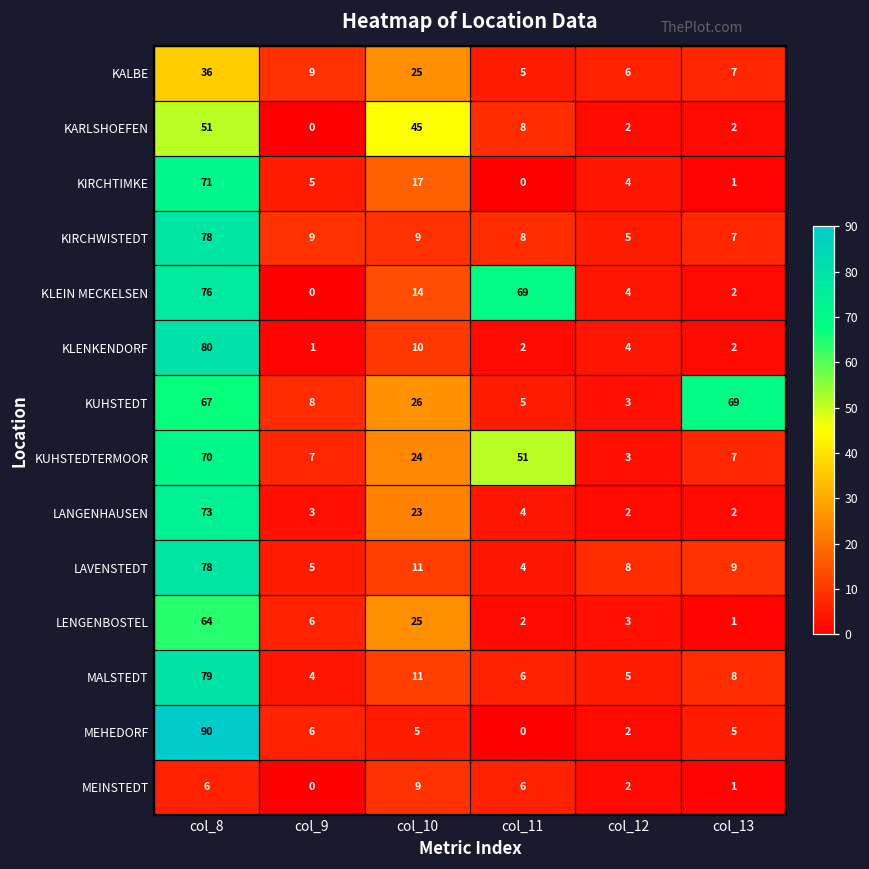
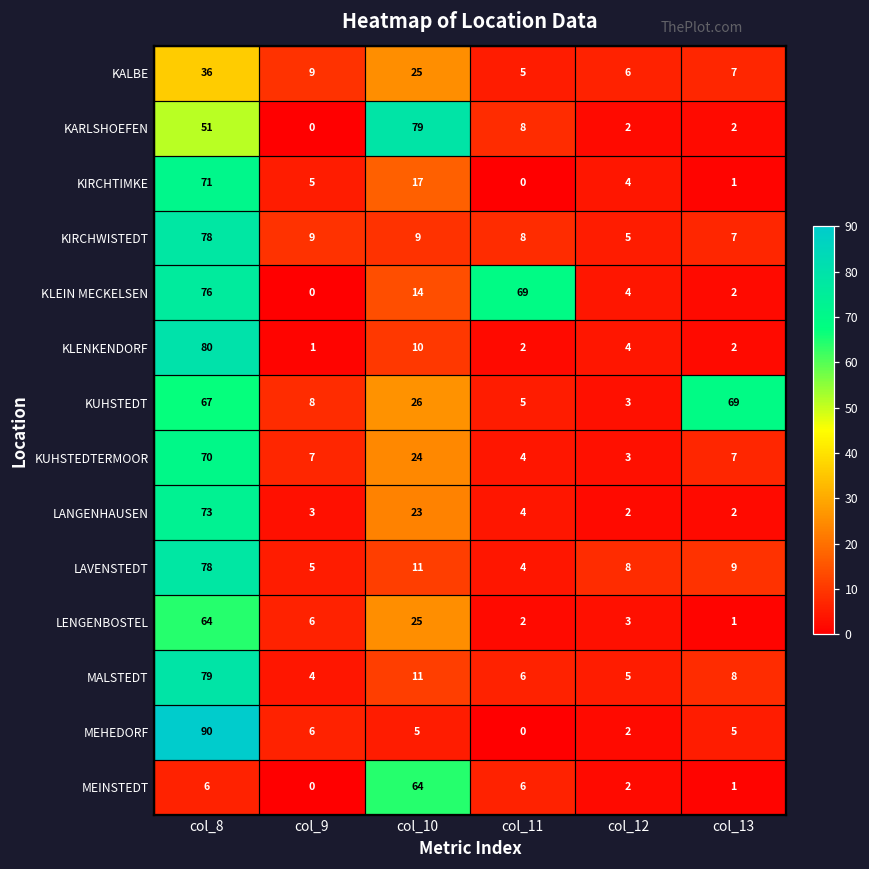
  {
    "KALBE": {
      "col_8": 36,
      "col_9": 9,
      "col_10": 25,
      "col_11": 5,
      "col_12": 6,
      "col_13": 7
    },
    "KARLSHOEFEN": {
      "col_8": 51,
      "col_9": 0,
-     "col_10": 45,
+     "col_10": 79,
      "col_11": 8,
      "col_12": 2,
      "col_13": 2
    },
    "KIRCHTIMKE": {
      "col_8": 71,
      "col_9": 5,
      "col_10": 17,
      "col_11": 0,
      "col_12": 4,
      "col_13": 1
    },
    "KIRCHWISTEDT": {
      "col_8": 78,
      "col_9": 9,
      "col_10": 9,
      "col_11": 8,
      "col_12": 5,
      "col_13": 7
    },
    "KLEIN MECKELSEN": {
      "col_8": 76,
      "col_9": 0,
      "col_10": 14,
      "col_11": 69,
      "col_12": 4,
      "col_13": 2
    },
    "KLENKENDORF": {
      "col_8": 80,
      "col_9": 1,
      "col_10": 10,
      "col_11": 2,
      "col_12": 4,
      "col_13": 2
    },
    "KUHSTEDT": {
      "col_8": 67,
      "col_9": 8,
      "col_10": 26,
      "col_11": 5,
      "col_12": 3,
      "col_13": 69
    },
    "KUHSTEDTERMOOR": {
      "col_8": 70,
      "col_9": 7,
      "col_10": 24,
-     "col_11": 51,
+     "col_11": 4,
      "col_12": 3,
      "col_13": 7
    },
    "LANGENHAUSEN": {
      "col_8": 73,
      "col_9": 3,
      "col_10": 23,
      "col_11": 4,
      "col_12": 2,
      "col_13": 2
    },
    "LAVENSTEDT": {
      "col_8": 78,
      "col_9": 5,
      "col_10": 11,
      "col_11": 4,
      "col_12": 8,
      "col_13": 9
    },
    "LENGENBOSTEL": {
      "col_8": 64,
      "col_9": 6,
      "col_10": 25,
      "col_11": 2,
      "col_12": 3,
      "col_13": 1
    },
    "MALSTEDT": {
      "col_8": 79,
      "col_9": 4,
      "col_10": 11,
      "col_11": 6,
      "col_12": 5,
      "col_13": 8
    },
    "MEHEDORF": {
      "col_8": 90,
      "col_9": 6,
      "col_10": 5,
      "col_11": 0,
      "col_12": 2,
      "col_13": 5
    },
    "MEINSTEDT": {
      "col_8": 6,
      "col_9": 0,
-     "col_10": 9,
+     "col_10": 64,
      "col_11": 6,
      "col_12": 2,
      "col_13": 1
    }
  }
